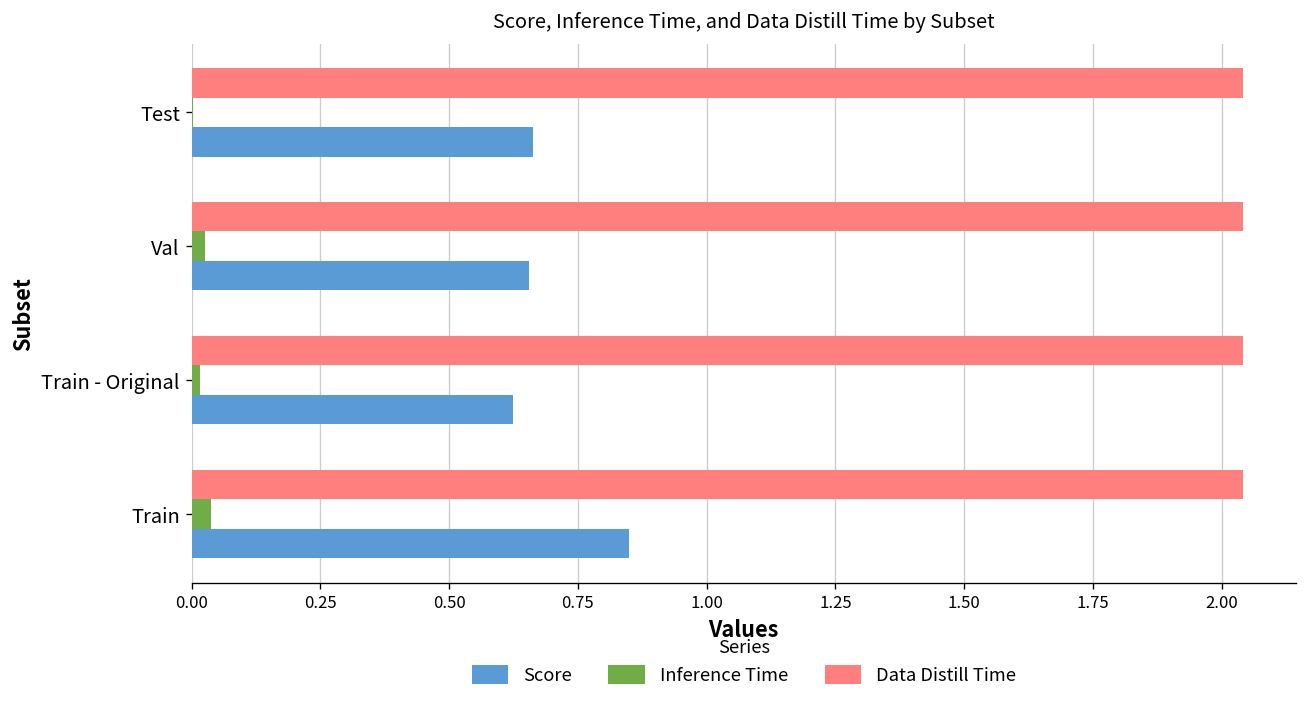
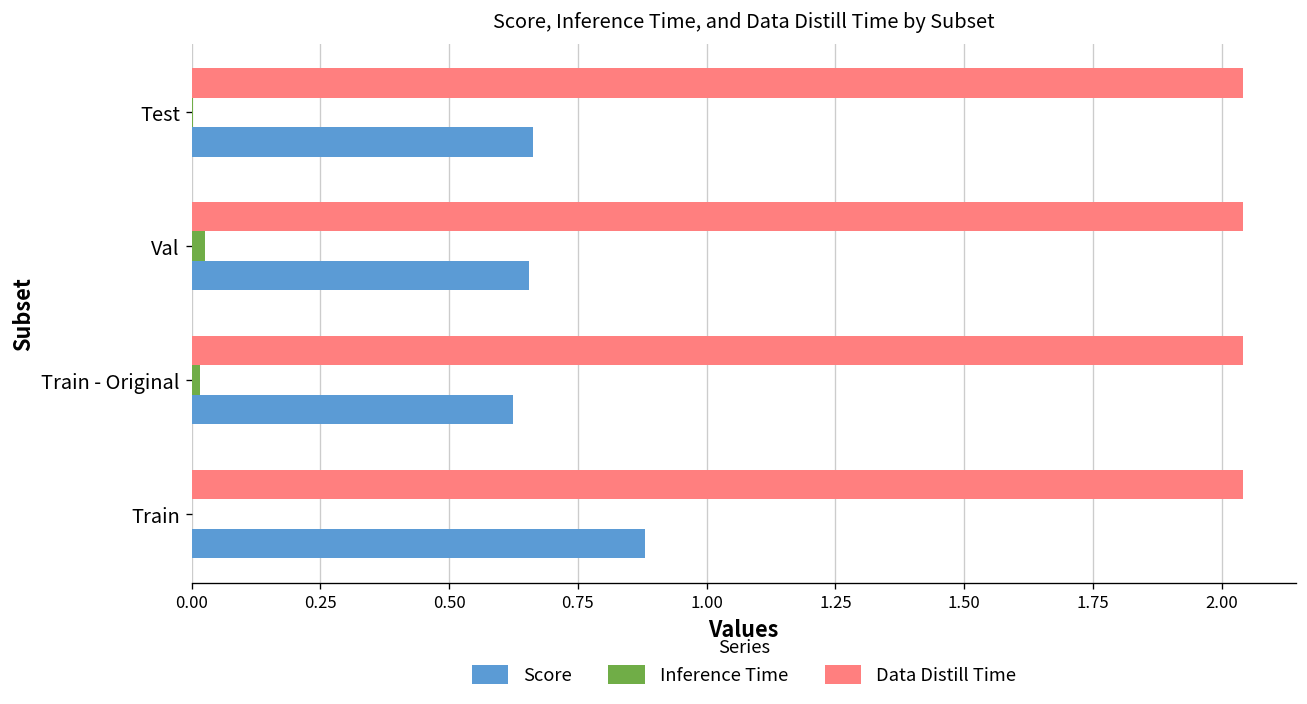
  {
    "Score": {
      "Test": 0.66,
      "Val": 0.66,
      "Train - Original": 0.62,
-     "Train": 0.85
+     "Train": 0.88
    },
    "Inference Time": {
      "Val": 0.03,
      "Train - Original": 0.02,
-     "Train": 0.04
+     "Train": 0.00
    },
    "Data Distill Time": {
      "Test": 2.04,
      "Val": 2.04,
      "Train - Original": 2.04,
      "Train": 2.04
    }
  }
